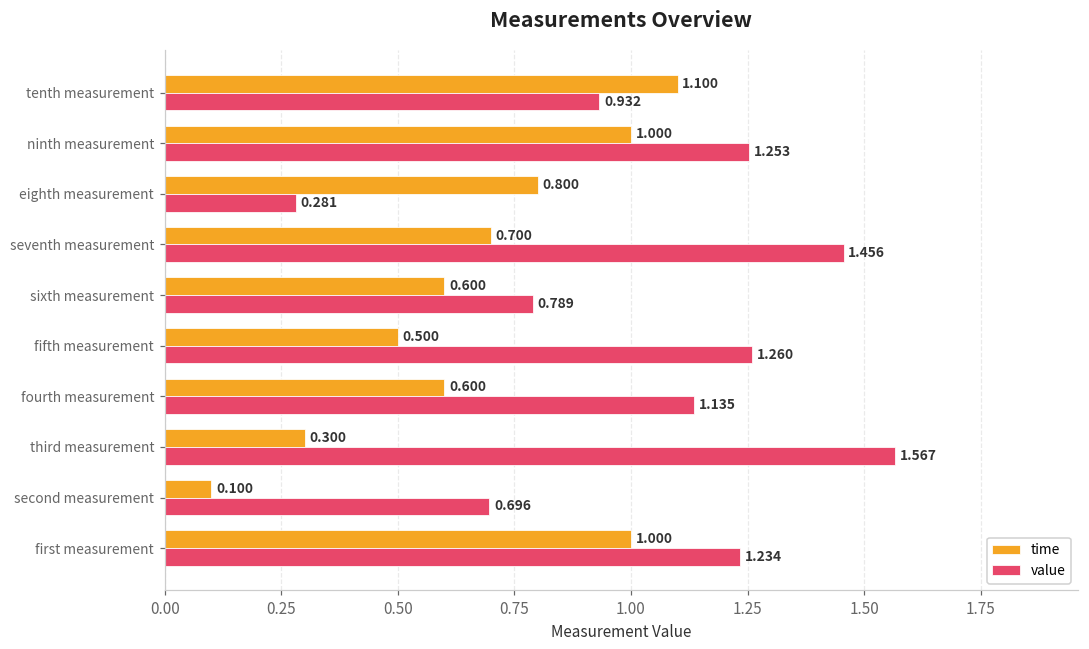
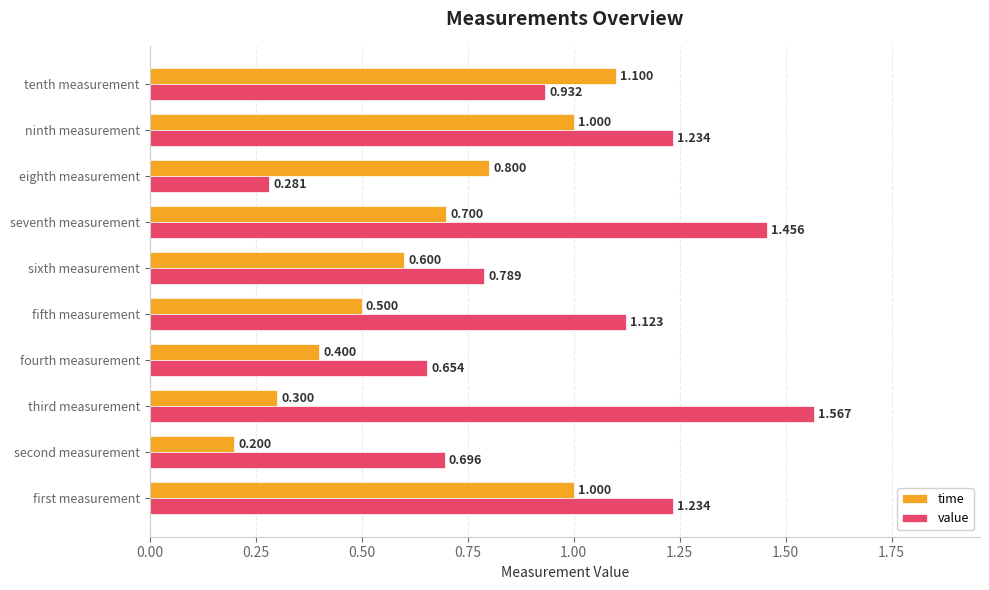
  {
    "time": {
      "tenth measurement": 1.100,
      "ninth measurement": 1.000,
      "eighth measurement": 0.800,
      "seventh measurement": 0.700,
      "sixth measurement": 0.600,
      "fifth measurement": 0.500,
-     "fourth measurement": 0.600,
+     "fourth measurement": 0.400,
      "third measurement": 0.300,
-     "second measurement": 0.100,
+     "second measurement": 0.200,
      "first measurement": 1.000
    },
    "value": {
      "tenth measurement": 0.932,
-     "ninth measurement": 1.253,
+     "ninth measurement": 1.234,
      "eighth measurement": 0.281,
      "seventh measurement": 1.456,
      "sixth measurement": 0.789,
-     "fifth measurement": 1.260,
-     "fourth measurement": 1.135,
+     "fifth measurement": 1.123,
+     "fourth measurement": 0.654,
      "third measurement": 1.567,
      "second measurement": 0.696,
      "first measurement": 1.234
    }
  }
